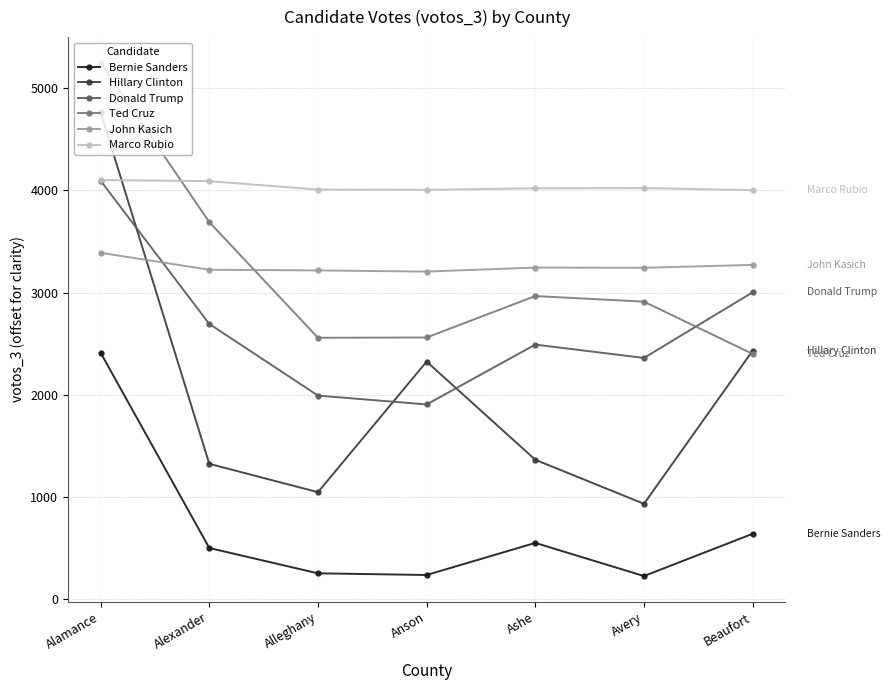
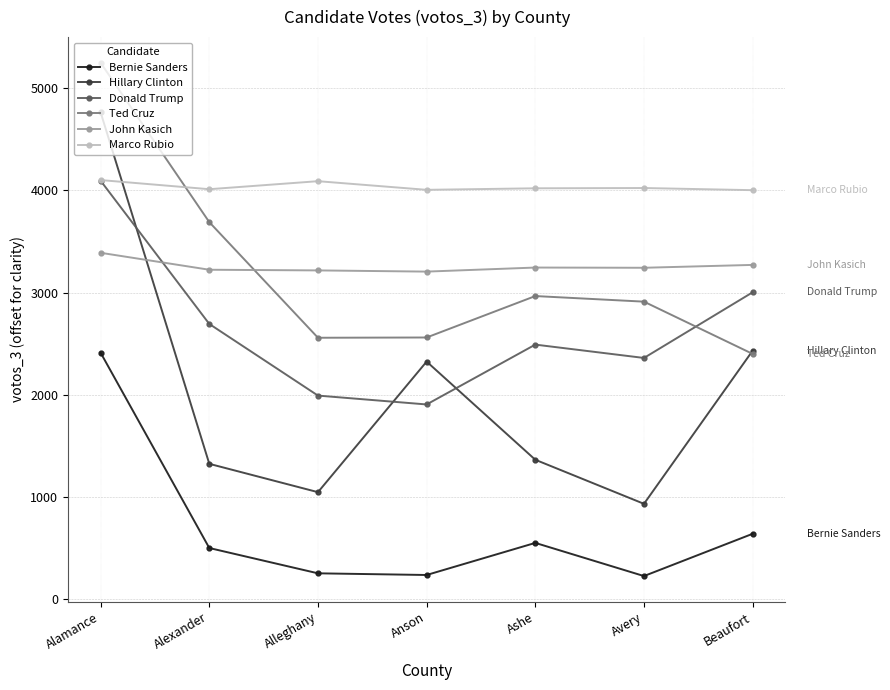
  {
    "Marco Rubio": {
-     "Alexander": 4090,
-     "Alleghany": 4010,
+     "Alexander": 4010,
+     "Alleghany": 4090,
      "Anson": 4000,
      "Ashe": 4020,
      "Avery": 4020,
      "Beaufort": 4000
    }
  }
